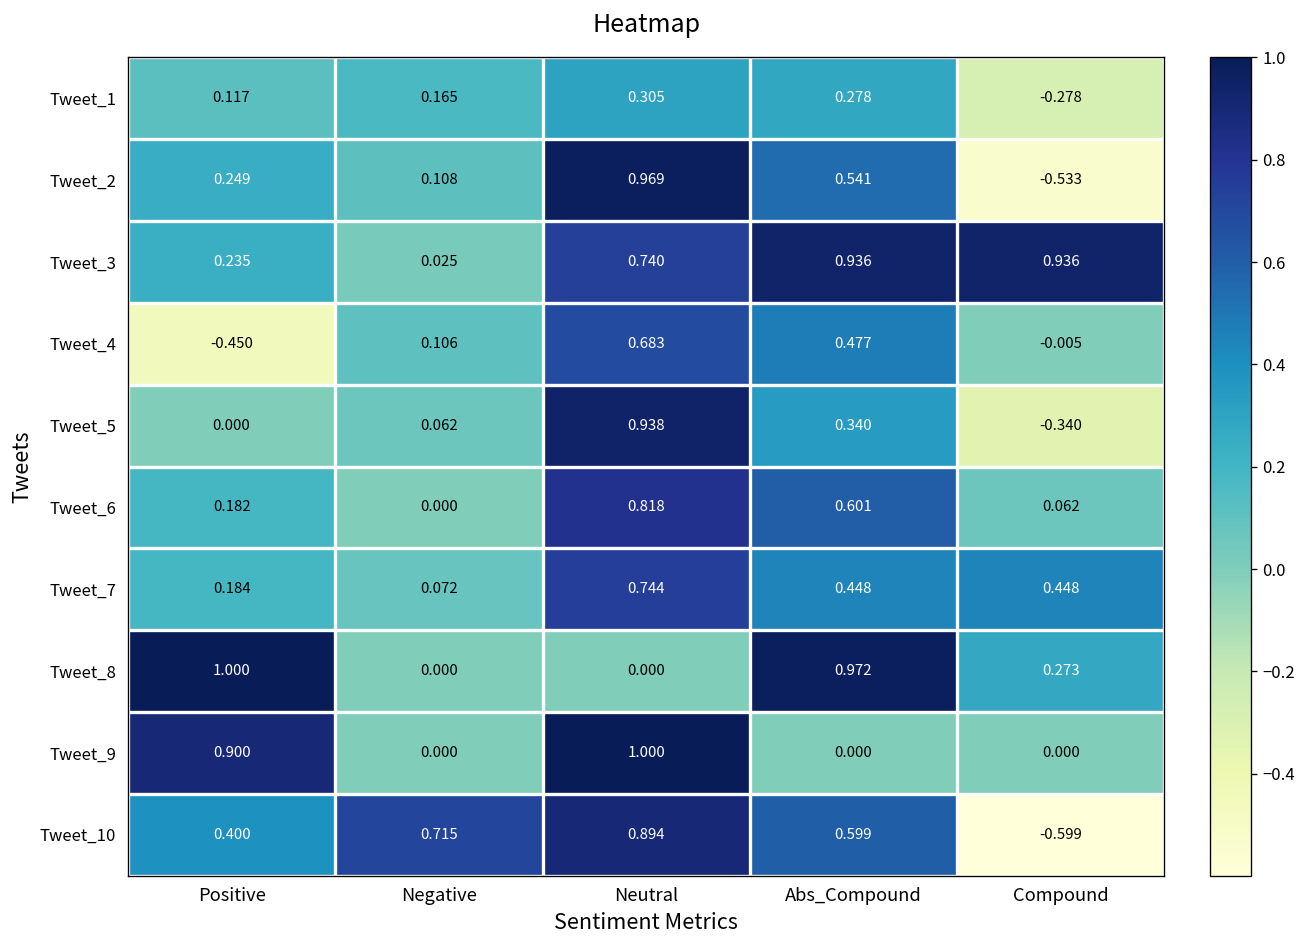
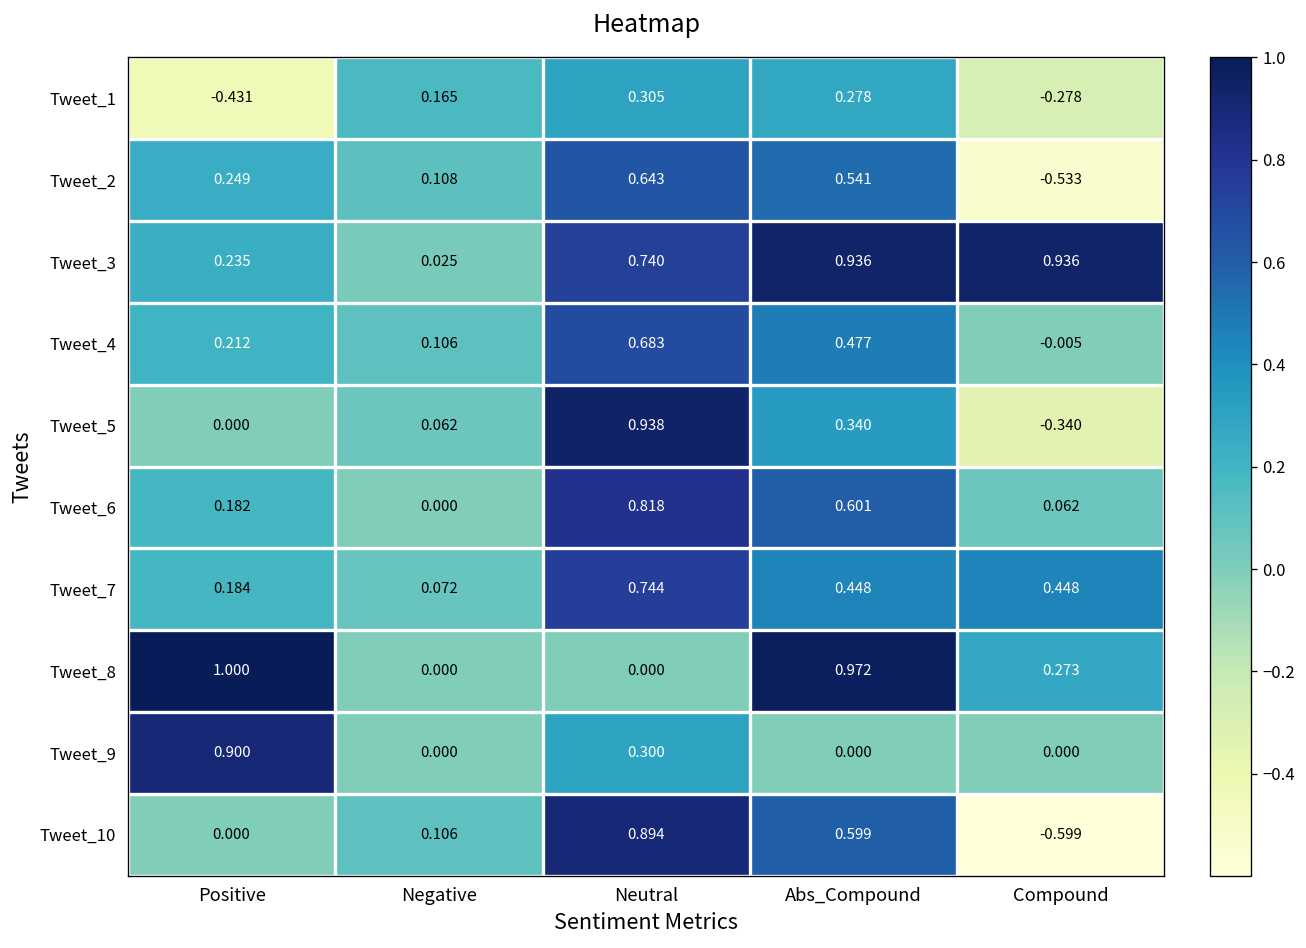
  {
    "Tweet_1": {
-     "Positive": 0.117,
+     "Positive": -0.431,
      "Negative": 0.165,
      "Neutral": 0.305,
      "Abs_Compound": 0.278,
      "Compound": -0.278
    },
    "Tweet_2": {
      "Positive": 0.249,
      "Negative": 0.108,
-     "Neutral": 0.969,
+     "Neutral": 0.643,
      "Abs_Compound": 0.541,
      "Compound": -0.533
    },
    "Tweet_3": {
      "Positive": 0.235,
      "Negative": 0.025,
      "Neutral": 0.740,
      "Abs_Compound": 0.936,
      "Compound": 0.936
    },
    "Tweet_4": {
-     "Positive": -0.450,
+     "Positive": 0.212,
      "Negative": 0.106,
      "Neutral": 0.683,
      "Abs_Compound": 0.477,
      "Compound": -0.005
    },
    "Tweet_5": {
      "Positive": 0.000,
      "Negative": 0.062,
      "Neutral": 0.938,
      "Abs_Compound": 0.340,
      "Compound": -0.340
    },
    "Tweet_6": {
      "Positive": 0.182,
      "Negative": 0.000,
      "Neutral": 0.818,
      "Abs_Compound": 0.601,
      "Compound": 0.062
    },
    "Tweet_7": {
      "Positive": 0.184,
      "Negative": 0.072,
      "Neutral": 0.744,
      "Abs_Compound": 0.448,
      "Compound": 0.448
    },
    "Tweet_8": {
      "Positive": 1.000,
      "Negative": 0.000,
      "Neutral": 0.000,
      "Abs_Compound": 0.972,
      "Compound": 0.273
    },
    "Tweet_9": {
      "Positive": 0.900,
      "Negative": 0.000,
-     "Neutral": 1.000,
+     "Neutral": 0.300,
      "Abs_Compound": 0.000,
      "Compound": 0.000
    },
    "Tweet_10": {
-     "Positive": 0.400,
-     "Negative": 0.715,
+     "Positive": 0.000,
+     "Negative": 0.106,
      "Neutral": 0.894,
      "Abs_Compound": 0.599,
      "Compound": -0.599
    }
  }
